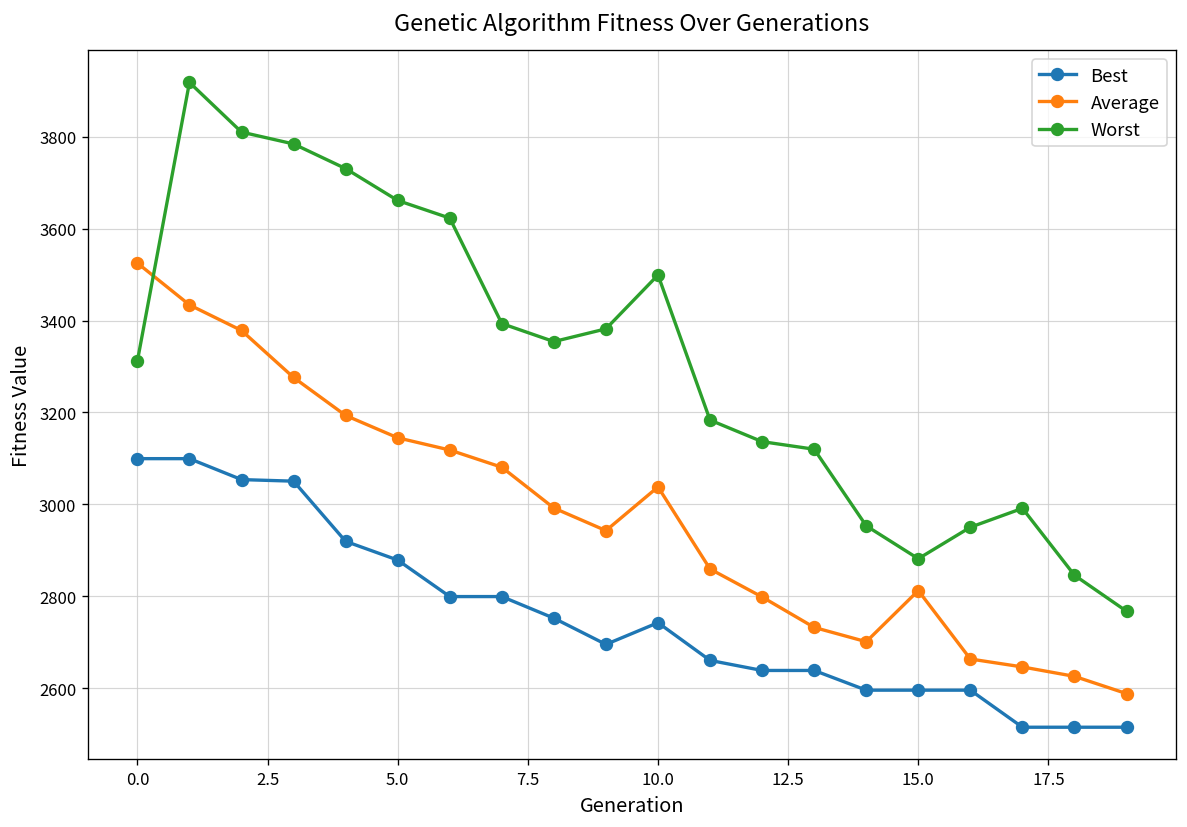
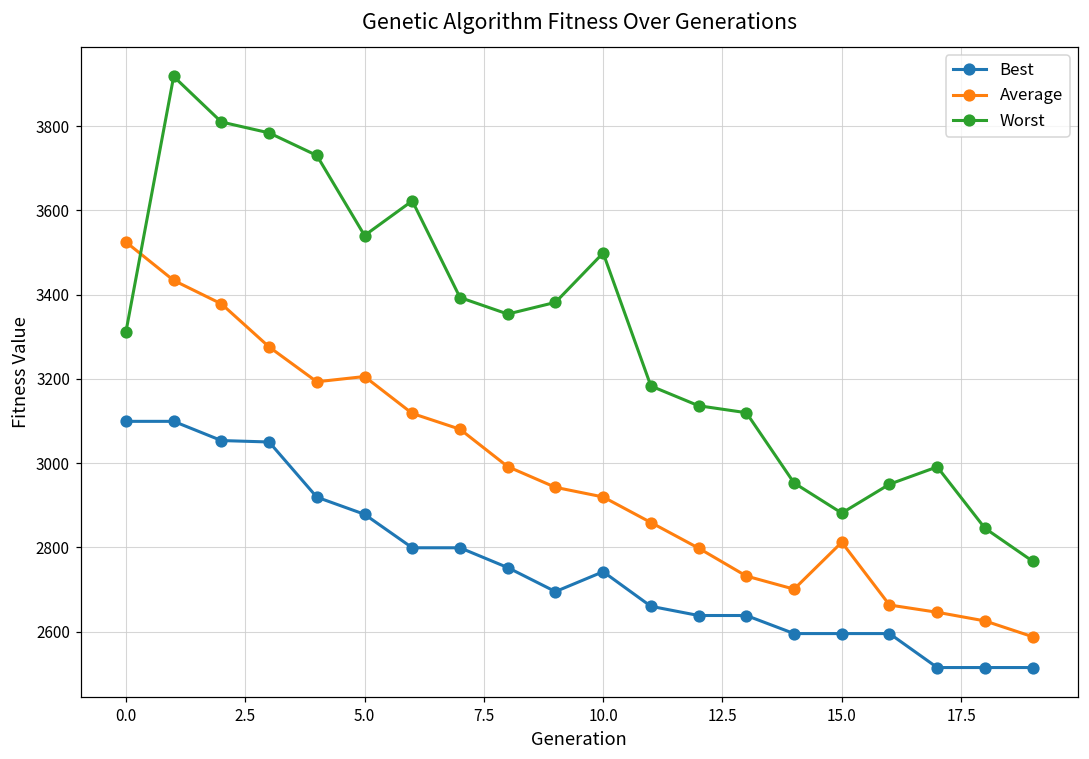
  {
    "Best": {
      "0.0": 3100,
      "5.0": 2880,
      "10.0": 2740,
      "15.0": 2600
    },
    "Average": {
      "0.0": 3520,
-     "5.0": 3140,
-     "10.0": 3040,
+     "5.0": 3210,
+     "10.0": 2920,
      "15.0": 2810
    },
    "Worst": {
      "0.0": 3310,
-     "5.0": 3660,
+     "5.0": 3540,
      "10.0": 3500,
      "15.0": 2880
    }
  }
